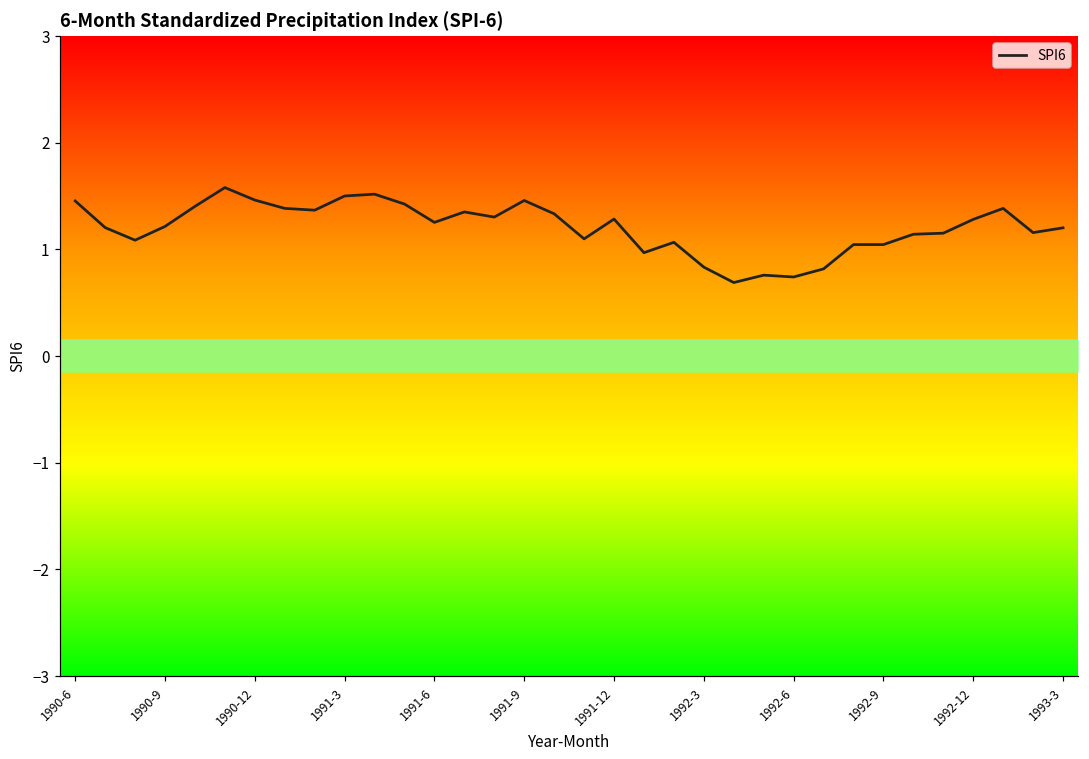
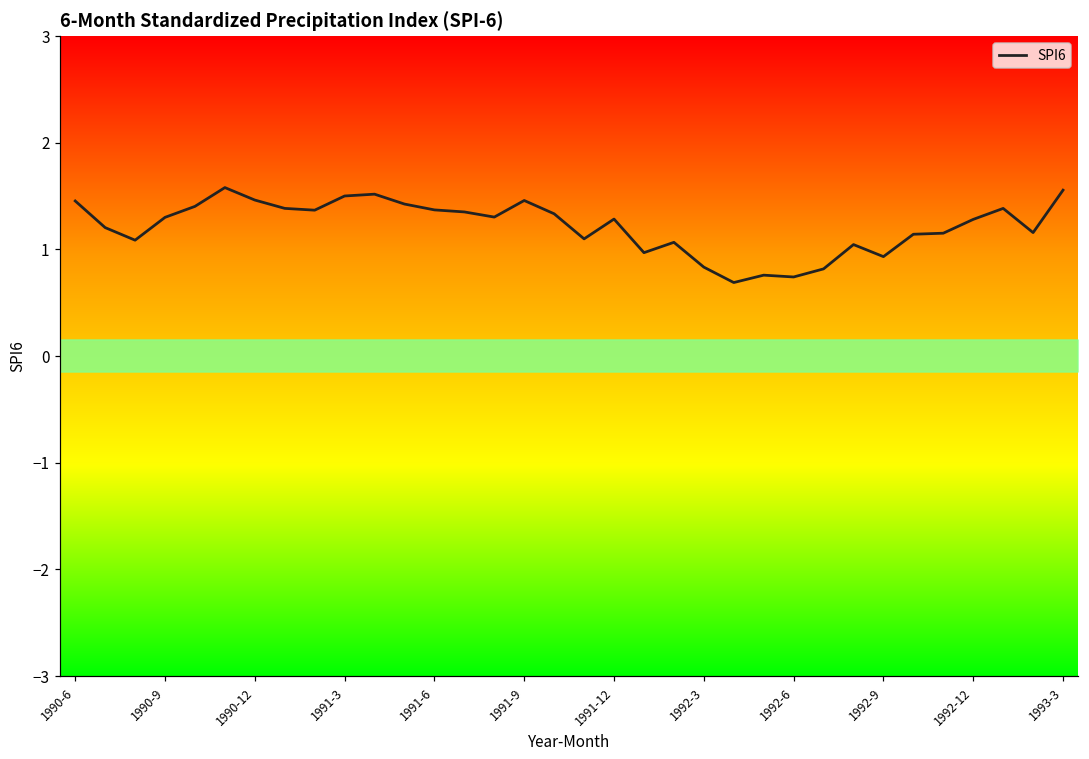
  {
    "SPI6": {
      "1990-6": 1.5,
-     "1990-9": 1.2,
+     "1990-9": 1.3,
      "1990-12": 1.5,
      "1991-3": 1.5,
-     "1991-6": 1.3,
+     "1991-6": 1.4,
      "1991-9": 1.5,
      "1991-12": 1.3,
      "1992-3": 0.8,
      "1992-6": 0.7,
-     "1992-9": 1.0,
+     "1992-9": 0.9,
      "1992-12": 1.3,
-     "1993-3": 1.2
+     "1993-3": 1.6
    }
  }
